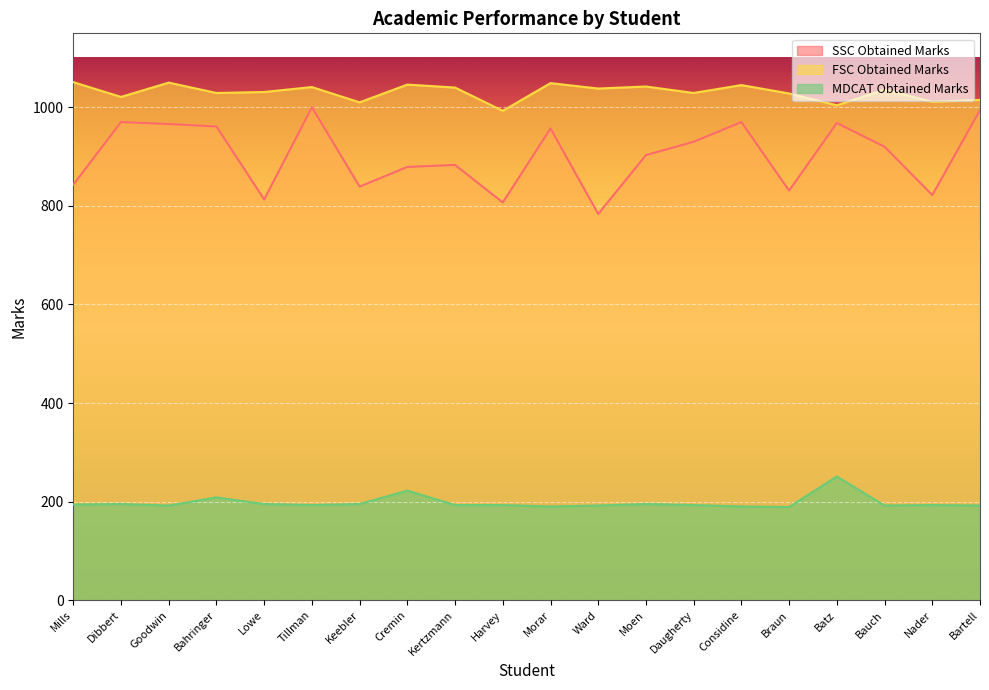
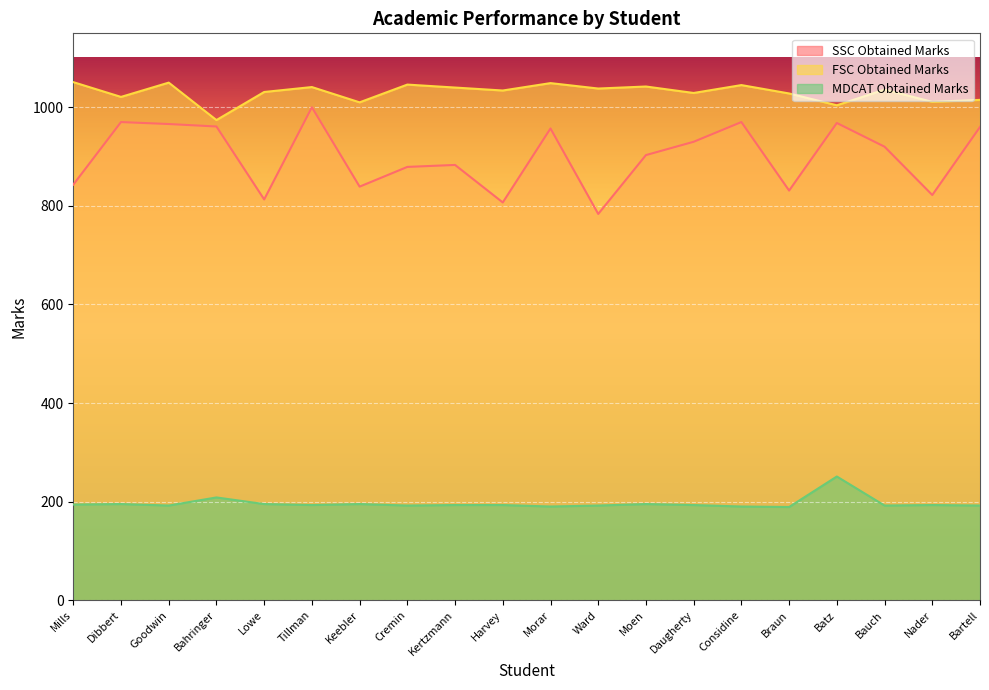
  {
    "SSC Obtained Marks": {
      "Mills": 840,
      "Dibbert": 970,
      "Goodwin": 970,
      "Bahringer": 960,
      "Lowe": 810,
      "Tillman": 1000,
      "Keebler": 840,
      "Cremin": 880,
      "Kertzmann": 880,
      "Harvey": 810,
      "Morar": 960,
      "Ward": 780,
      "Moen": 900,
      "Daugherty": 930,
      "Considine": 970,
      "Braun": 830,
      "Batz": 970,
      "Bauch": 920,
      "Nader": 820,
-     "Bartell": 990
+     "Bartell": 960
    },
    "FSC Obtained Marks": {
      "Mills": 1050,
      "Dibbert": 1020,
      "Goodwin": 1050,
-     "Bahringer": 1030,
+     "Bahringer": 970,
      "Lowe": 1030,
      "Tillman": 1040,
      "Keebler": 1010,
      "Cremin": 1050,
      "Kertzmann": 1040,
-     "Harvey": 990,
+     "Harvey": 1030,
      "Morar": 1050,
      "Ward": 1040,
      "Moen": 1040,
      "Daugherty": 1030,
      "Considine": 1050,
      "Braun": 1030,
      "Batz": 1000,
      "Nader": 1010,
      "Bartell": 1020
    },
    "MDCAT Obtained Marks": {
      "Mills": 190,
      "Dibbert": 200,
      "Goodwin": 190,
      "Bahringer": 210,
      "Lowe": 200,
      "Tillman": 190,
      "Keebler": 200,
-     "Cremin": 220,
+     "Cremin": 190,
      "Kertzmann": 190,
      "Harvey": 190,
      "Morar": 190,
      "Ward": 190,
      "Moen": 200,
      "Daugherty": 190,
      "Considine": 190,
      "Braun": 190,
      "Batz": 250,
      "Bauch": 190,
      "Nader": 190,
      "Bartell": 190
    }
  }
